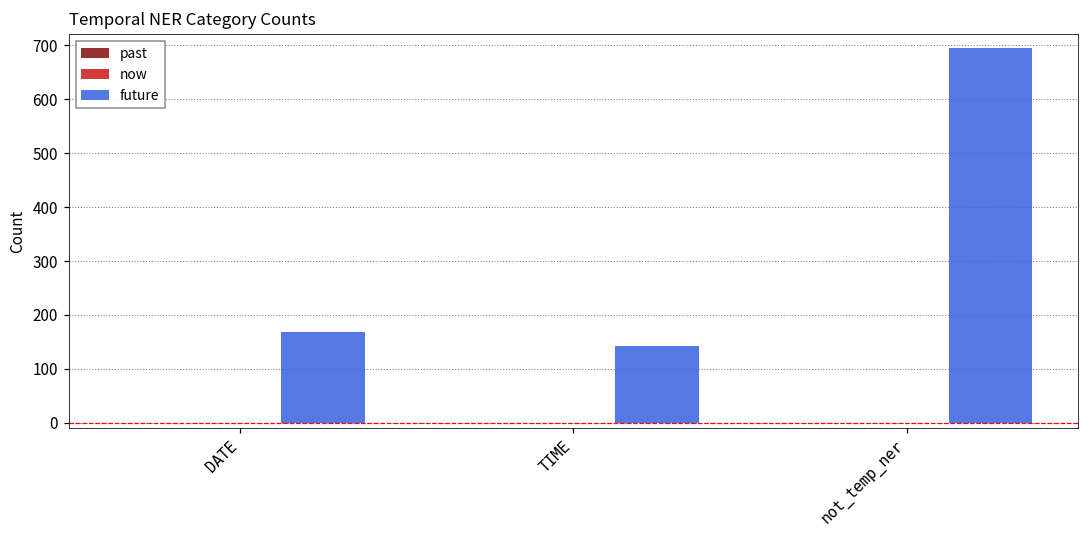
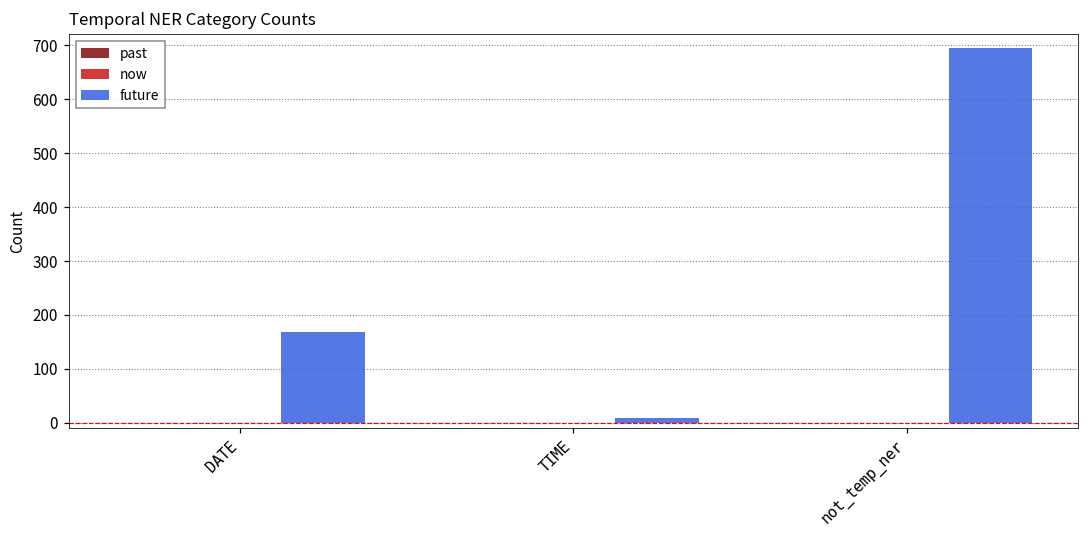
  {
    "past": {
      "DATE": 0,
      "TIME": 0,
      "not_temp_ner": 0
    },
    "now": {
      "DATE": 0,
      "TIME": 0,
      "not_temp_ner": 0
    },
    "future": {
      "DATE": 170,
-     "TIME": 140,
+     "TIME": 10,
      "not_temp_ner": 700
    }
  }
